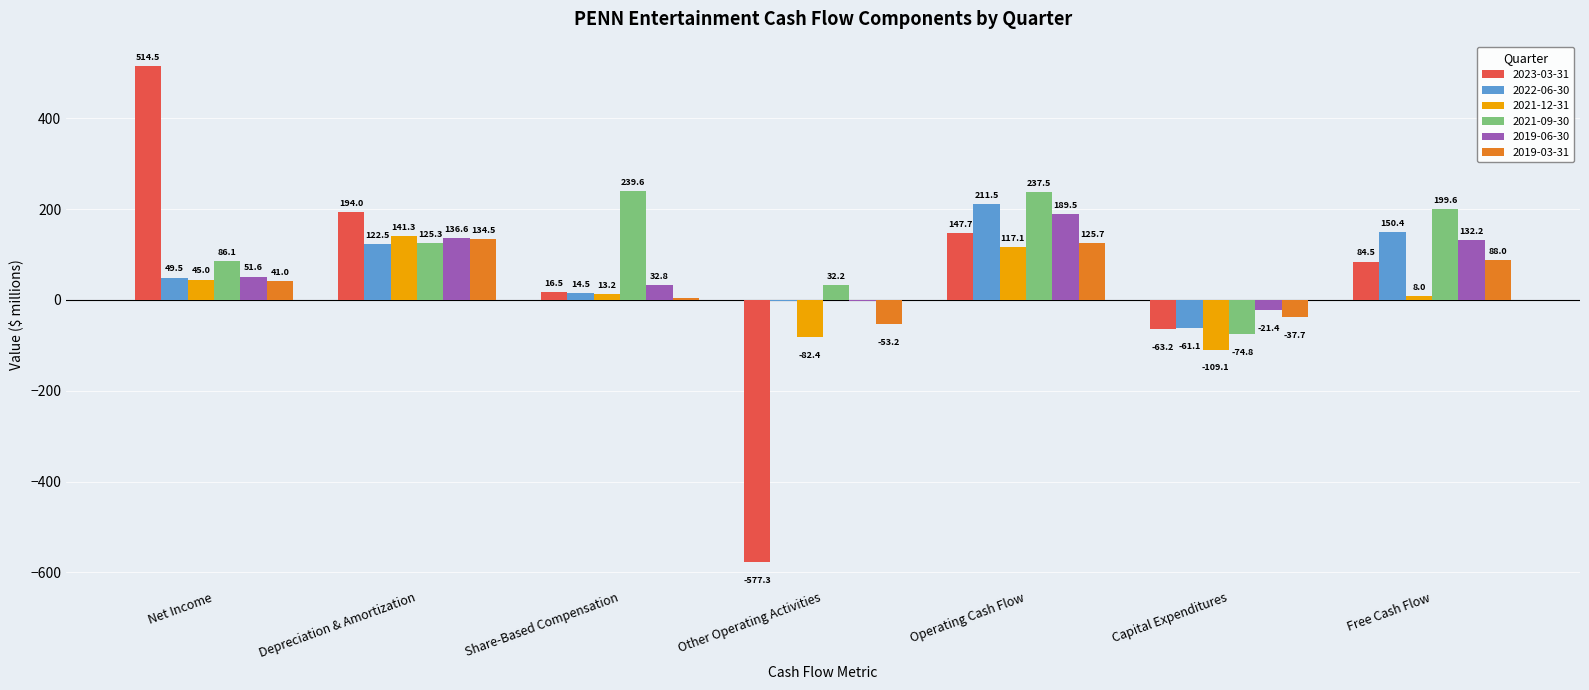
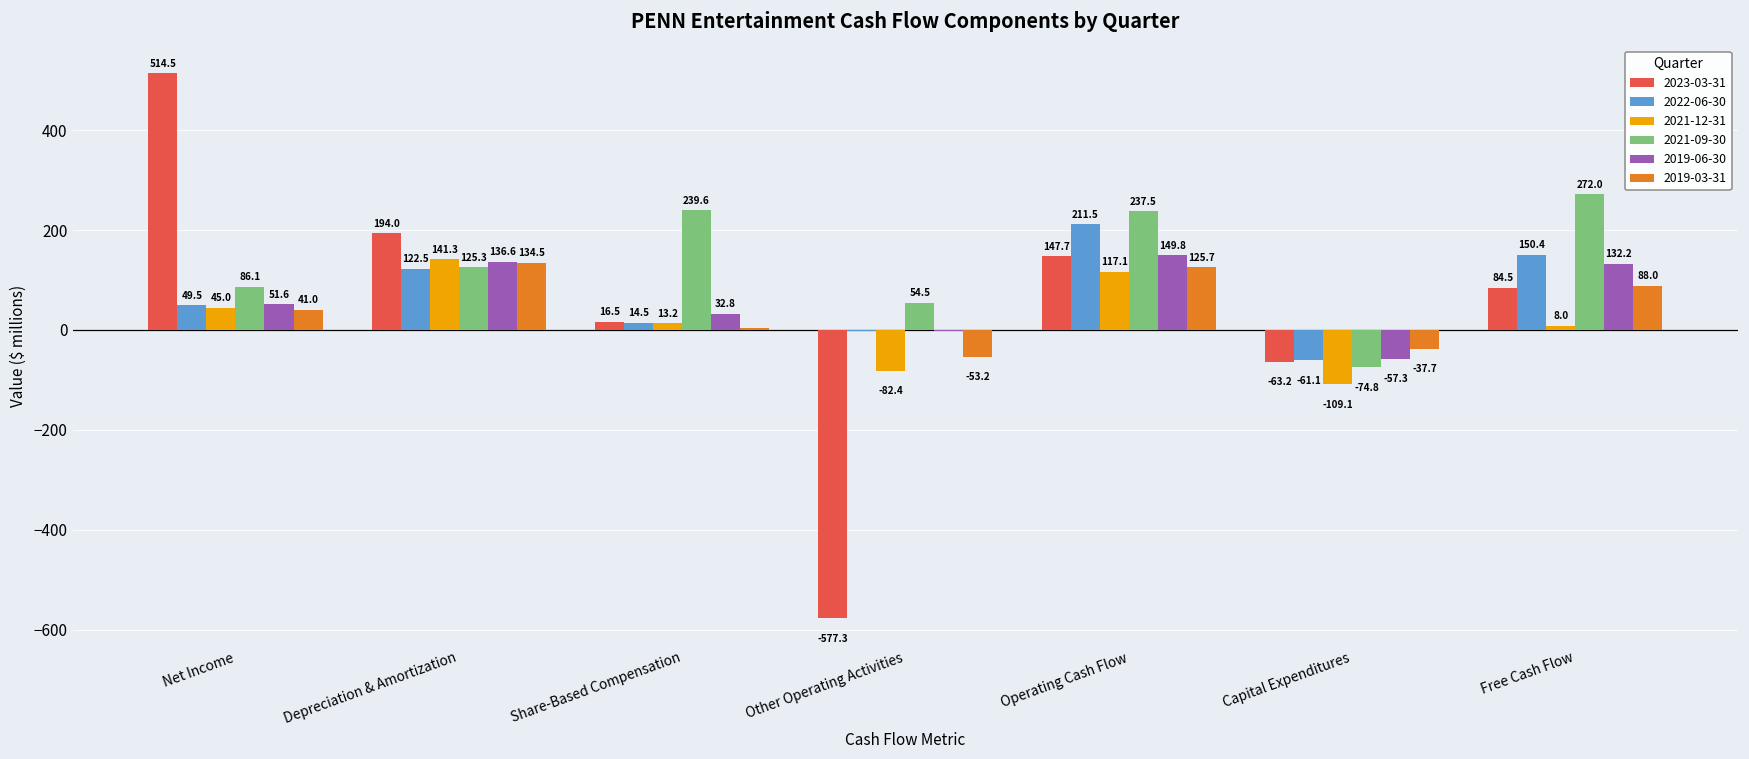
  {
    "2022-06-30": {
      "Net Income": 49.5,
      "Depreciation & Amortization": 122.5,
      "Share-Based Compensation": 14.5,
      "Operating Cash Flow": 211.5,
      "Capital Expenditures": -61.1,
      "Free Cash Flow": 150.4
    },
    "2021-09-30": {
      "Net Income": 86.1,
      "Depreciation & Amortization": 125.3,
      "Share-Based Compensation": 239.6,
-     "Other Operating Activities": 32.2,
+     "Other Operating Activities": 54.5,
      "Operating Cash Flow": 237.5,
      "Capital Expenditures": -74.8,
-     "Free Cash Flow": 199.6
+     "Free Cash Flow": 272.0
    },
    "2019-06-30": {
      "Net Income": 51.6,
      "Depreciation & Amortization": 136.6,
      "Share-Based Compensation": 32.8,
-     "Operating Cash Flow": 189.5,
-     "Capital Expenditures": -21.4,
+     "Operating Cash Flow": 149.8,
+     "Capital Expenditures": -57.3,
      "Free Cash Flow": 132.2
    }
  }
